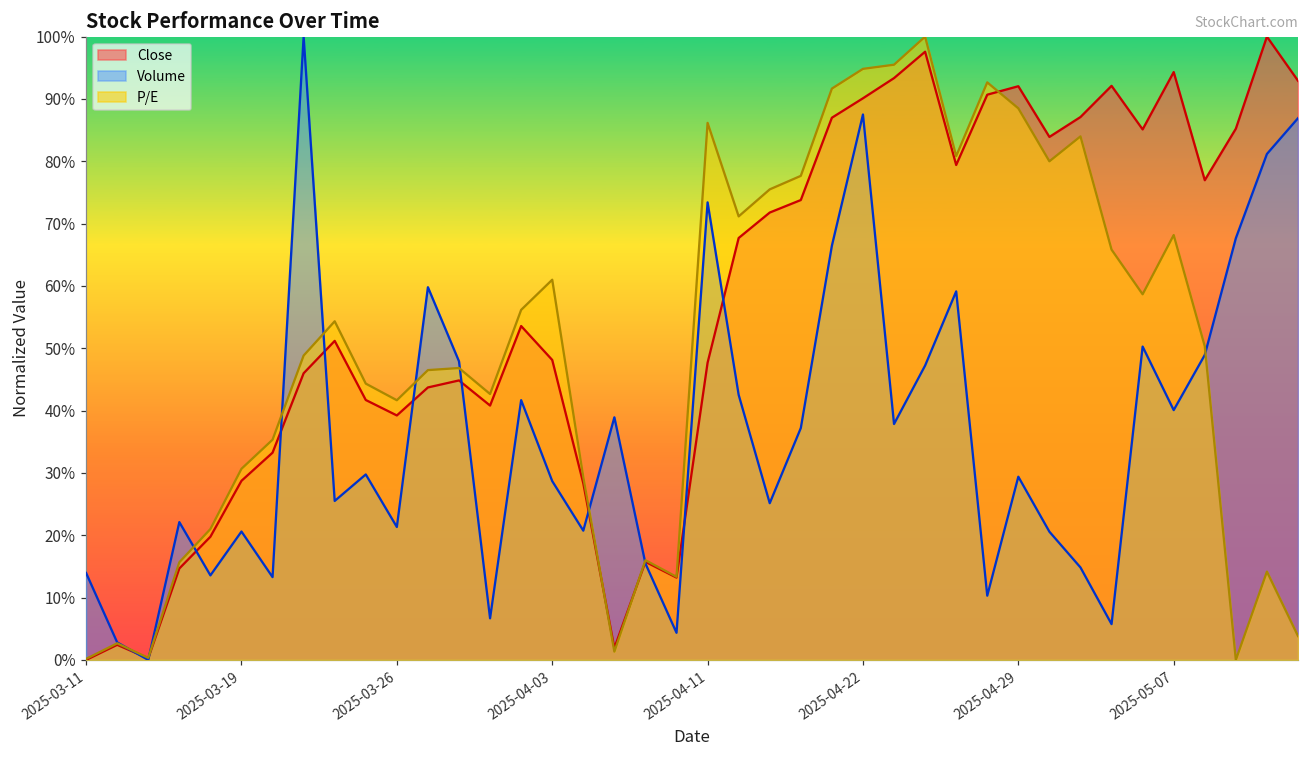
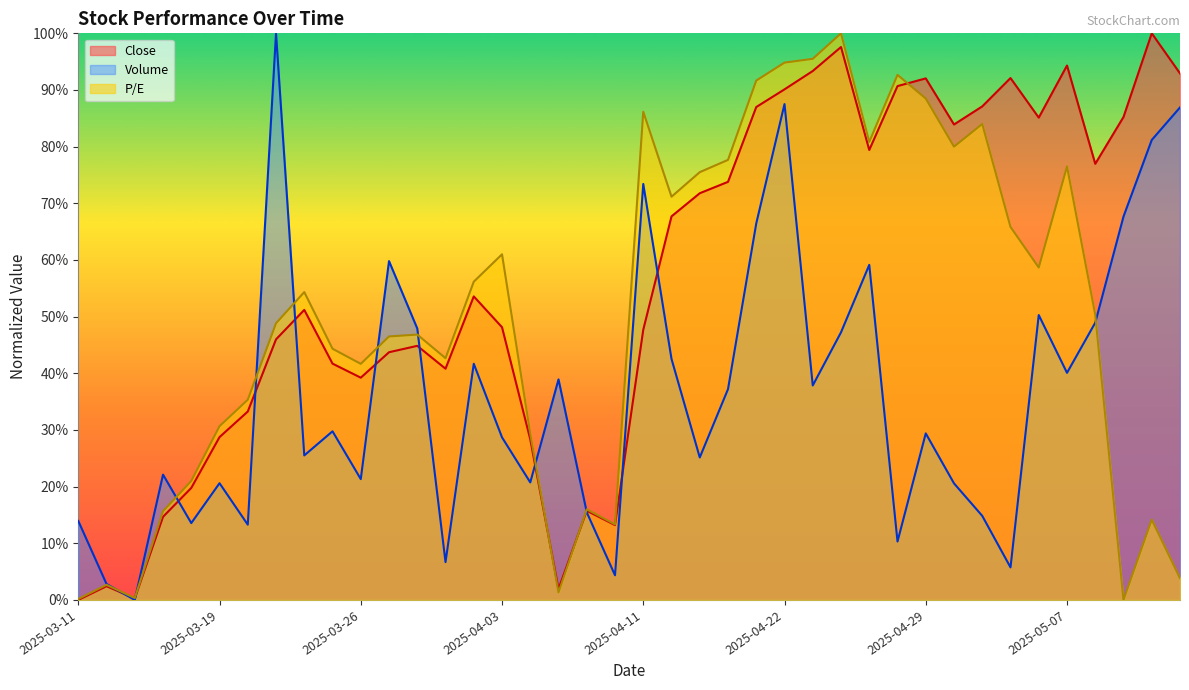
  {
    "Close": {
      "2025-03-19": "29%",
      "2025-03-26": "39%",
      "2025-04-03": "48%",
      "2025-04-11": "48%",
      "2025-04-22": "90%",
      "2025-04-29": "92%",
      "2025-05-07": "94%"
    },
    "Volume": {
      "2025-03-11": "14%",
      "2025-03-19": "21%",
      "2025-03-26": "21%",
      "2025-04-03": "29%",
      "2025-04-11": "73%",
      "2025-04-22": "88%",
      "2025-04-29": "29%",
      "2025-05-07": "40%"
    },
    "P/E": {
      "2025-03-19": "31%",
      "2025-03-26": "42%",
      "2025-04-03": "61%",
      "2025-04-11": "86%",
      "2025-04-22": "95%",
      "2025-04-29": "89%",
-     "2025-05-07": "68%"
+     "2025-05-07": "77%"
    }
  }
